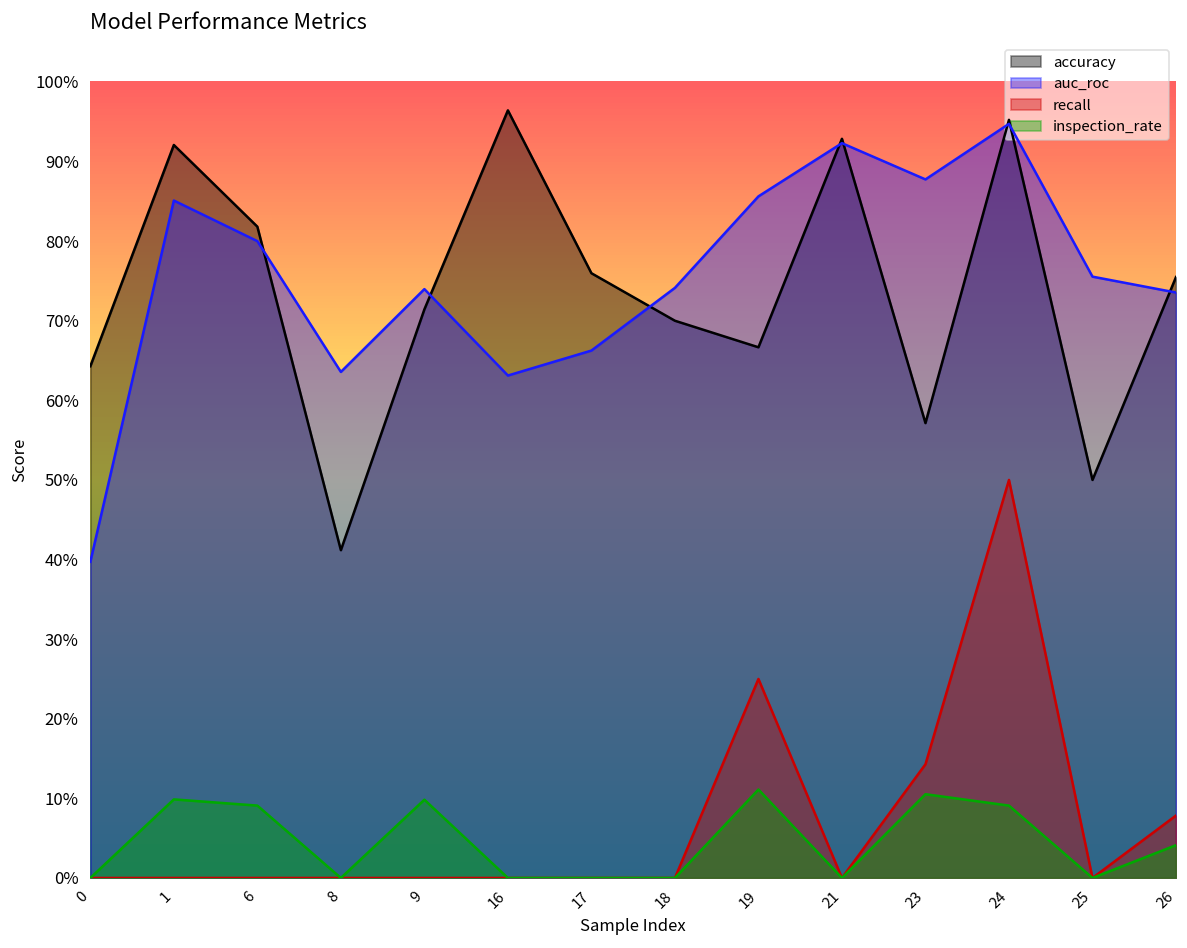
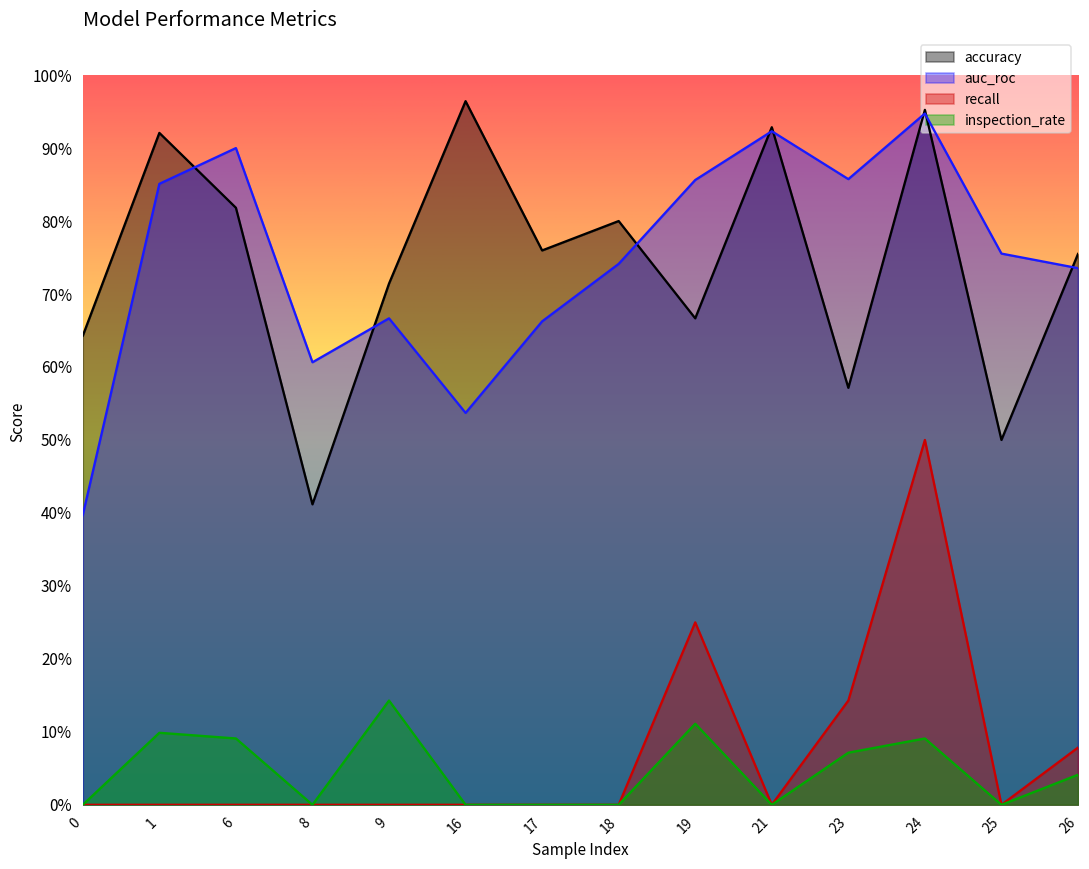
  {
    "accuracy": {
      "0": "64%",
      "1": "92%",
      "6": "82%",
      "8": "41%",
      "9": "71%",
      "16": "96%",
      "17": "76%",
-     "18": "70%",
+     "18": "80%",
      "19": "67%",
      "21": "93%",
      "23": "57%",
      "25": "50%",
      "26": "75%"
    },
    "auc_roc": {
      "0": "40%",
      "1": "85%",
-     "6": "80%",
-     "8": "64%",
-     "9": "74%",
-     "16": "63%",
+     "6": "90%",
+     "8": "61%",
+     "9": "67%",
+     "16": "54%",
      "17": "66%",
      "18": "74%",
      "19": "86%",
      "21": "92%",
-     "23": "88%",
+     "23": "86%",
      "25": "76%",
      "26": "74%"
    },
    "recall": {
      "1": "0%",
      "6": "0%",
      "9": "0%",
      "19": "25%",
      "23": "14%",
      "24": "50%",
      "26": "8%"
    },
    "inspection_rate": {
      "1": "10%",
      "6": "9%",
-     "9": "10%",
+     "9": "14%",
      "19": "11%",
-     "23": "11%",
+     "23": "7%",
      "24": "9%",
      "26": "4%"
    }
  }
